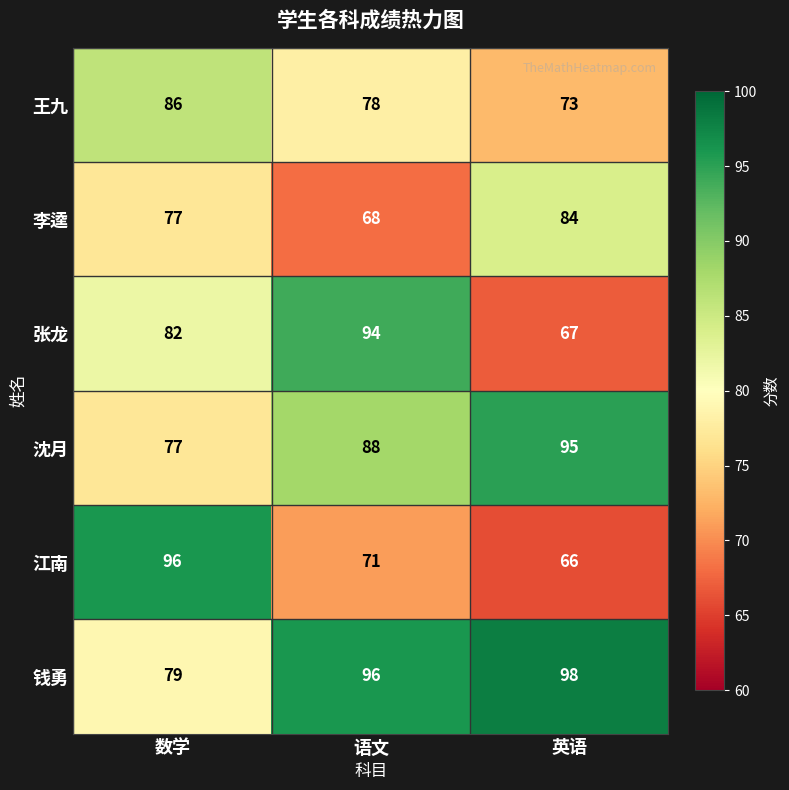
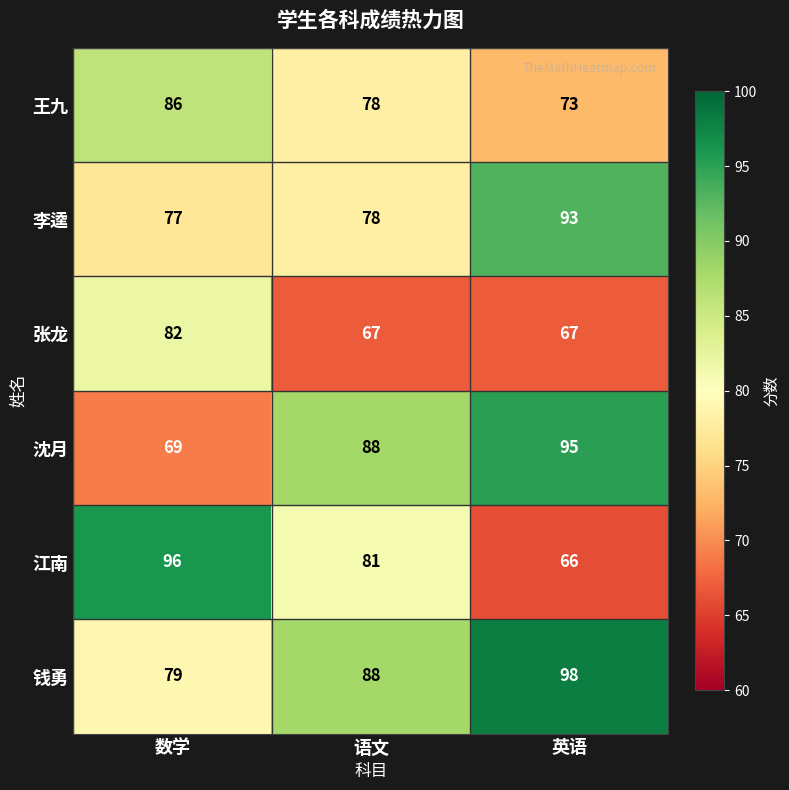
  {
    "王九": {
      "数学": 86,
      "语文": 78
    },
    "李逵": {
      "数学": 77,
-     "语文": 68,
-     "英语": 84
+     "语文": 78,
+     "英语": 93
    },
    "张龙": {
      "数学": 82,
-     "语文": 94,
+     "语文": 67,
      "英语": 67
    },
    "沈月": {
-     "数学": 77,
+     "数学": 69,
      "语文": 88,
      "英语": 95
    },
    "江南": {
      "数学": 96,
-     "语文": 71,
+     "语文": 81,
      "英语": 66
    },
    "钱勇": {
      "数学": 79,
-     "语文": 96,
+     "语文": 88,
      "英语": 98
    }
  }
